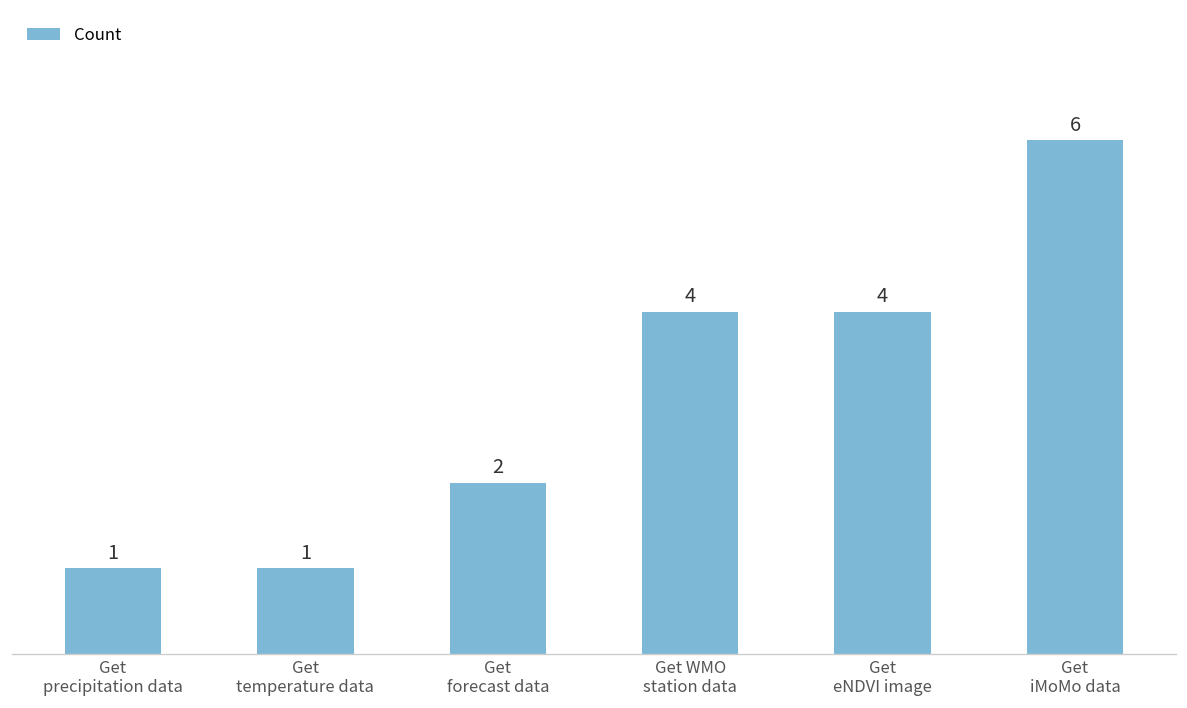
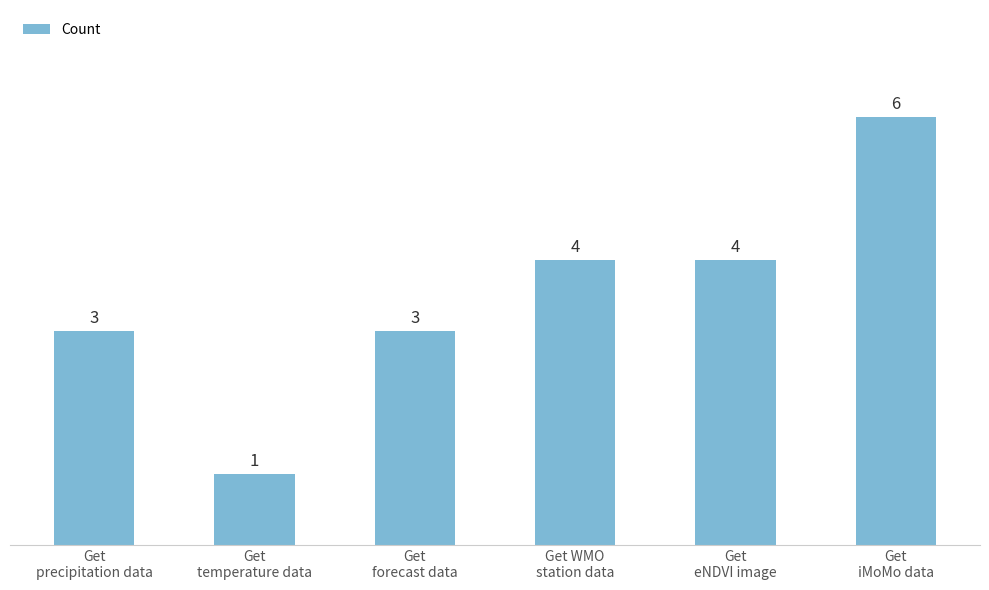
  {
-   "Get precipitation data": 1,
+   "Get precipitation data": 3,
    "Get temperature data": 1,
-   "Get forecast data": 2,
+   "Get forecast data": 3,
    "Get WMO station data": 4,
    "Get eNDVI image": 4,
    "Get iMoMo data": 6
  }
